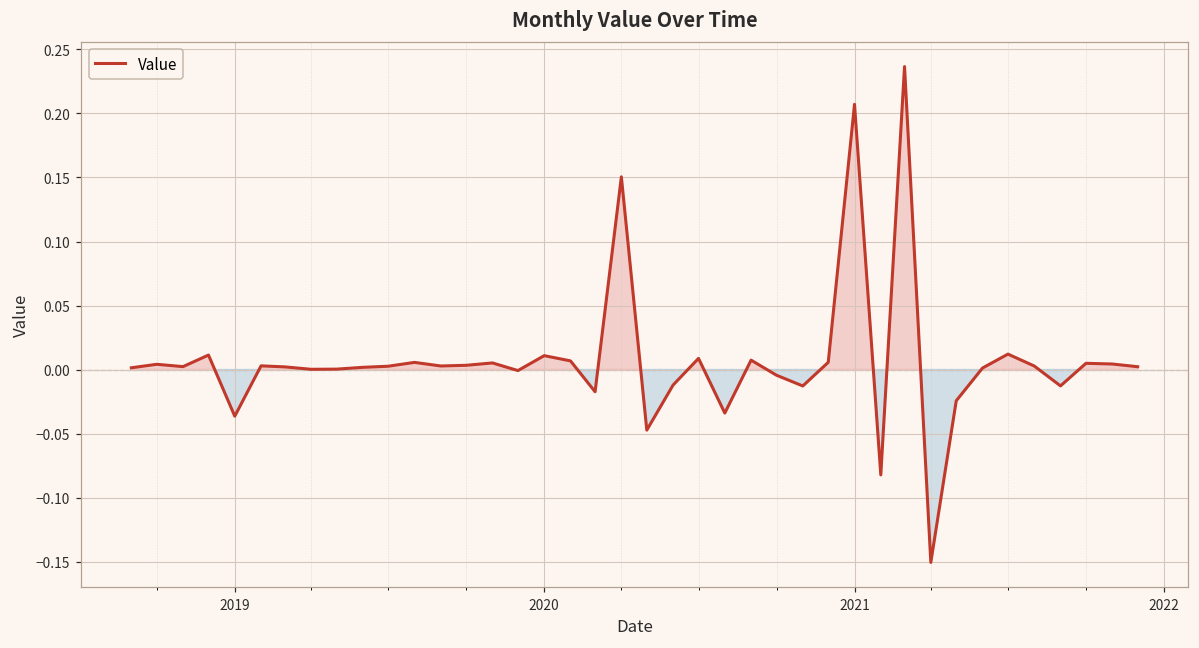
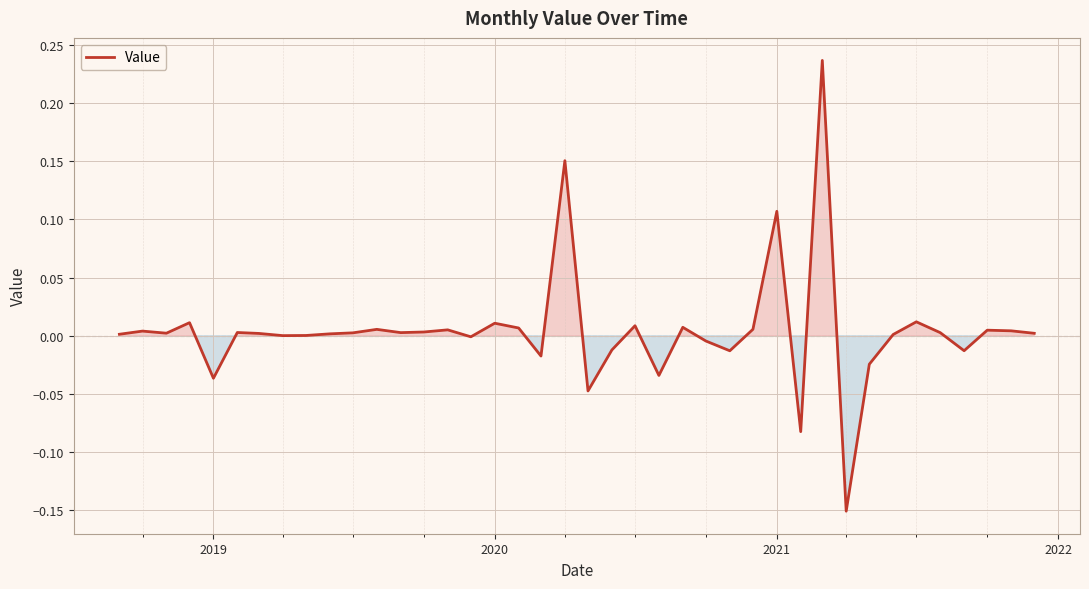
  {
    "2019": -0.036,
    "2020": 0.011,
-   "2021": 0.207
+   "2021": 0.107
  }
